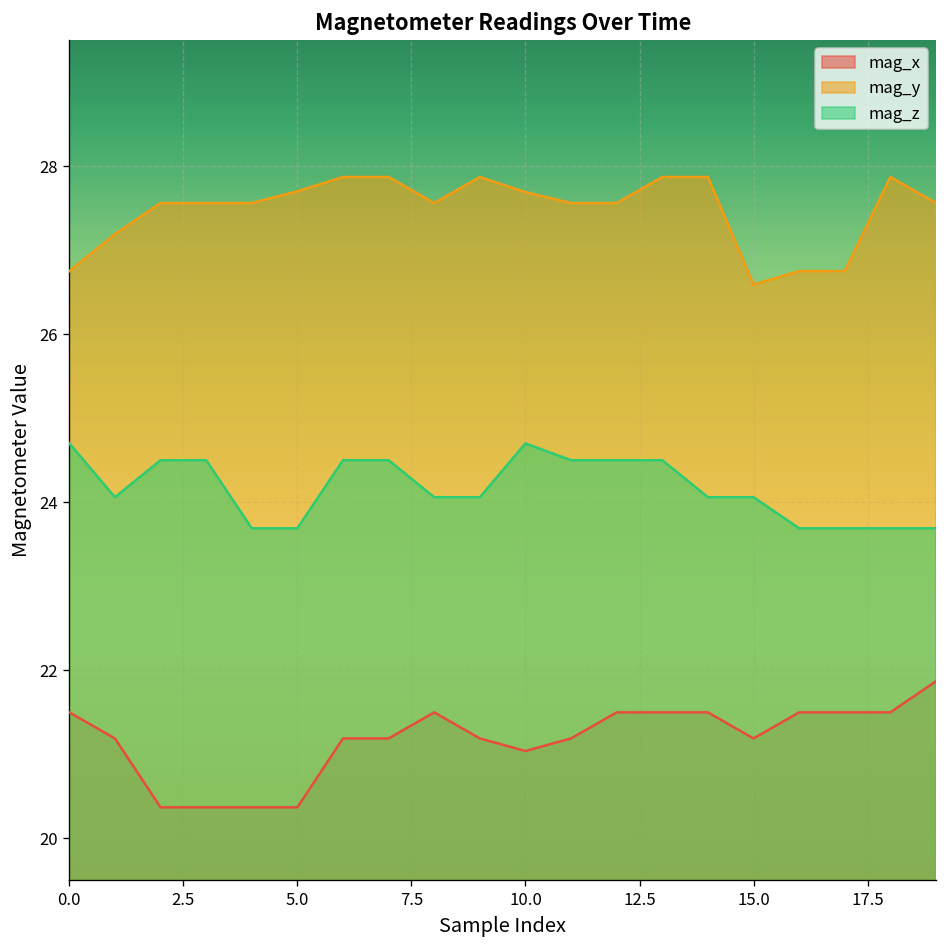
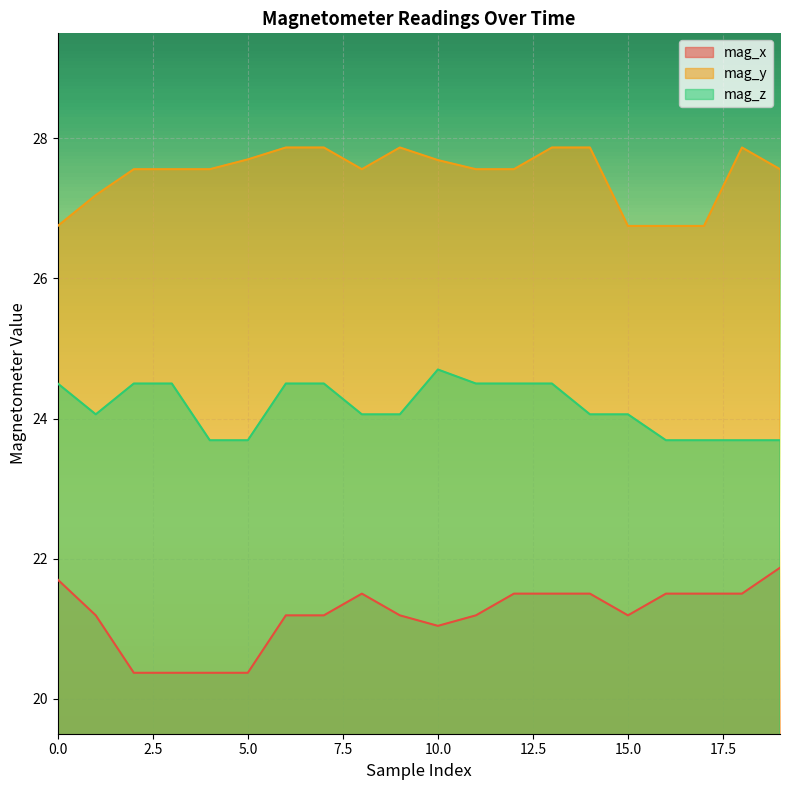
  {
    "mag_x": {
-     "0.0": 21.5,
+     "0.0": 21.7,
      "5.0": 20.4,
      "10.0": 21.0,
      "15.0": 21.2
    },
    "mag_y": {
      "0.0": 26.8,
      "5.0": 27.7,
      "10.0": 27.7,
-     "15.0": 26.6
+     "15.0": 26.8
    },
    "mag_z": {
-     "0.0": 24.7,
+     "0.0": 24.5,
      "5.0": 23.7,
      "10.0": 24.7,
      "15.0": 24.1
    }
  }
